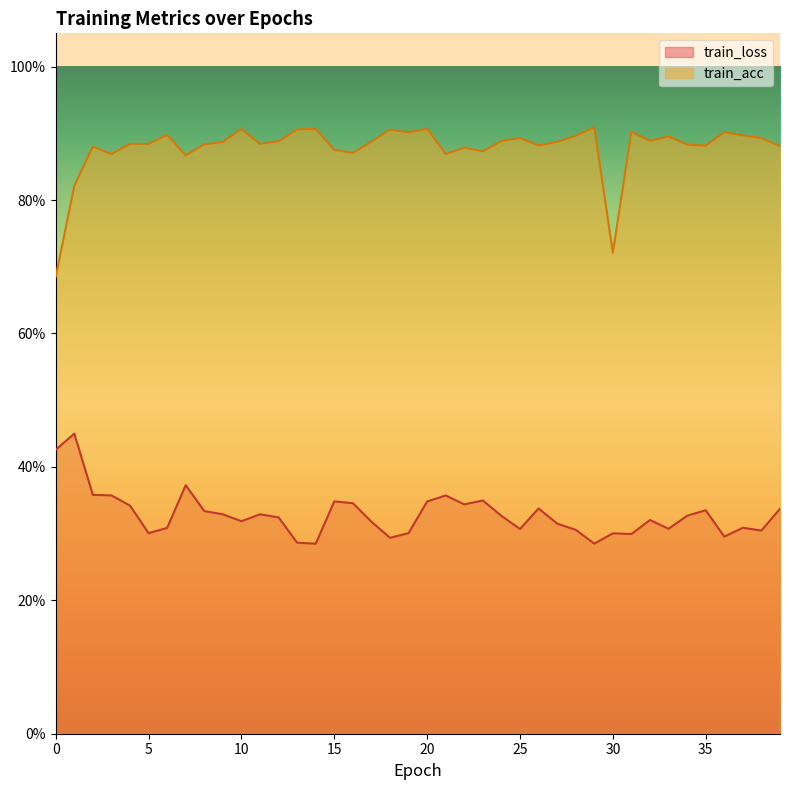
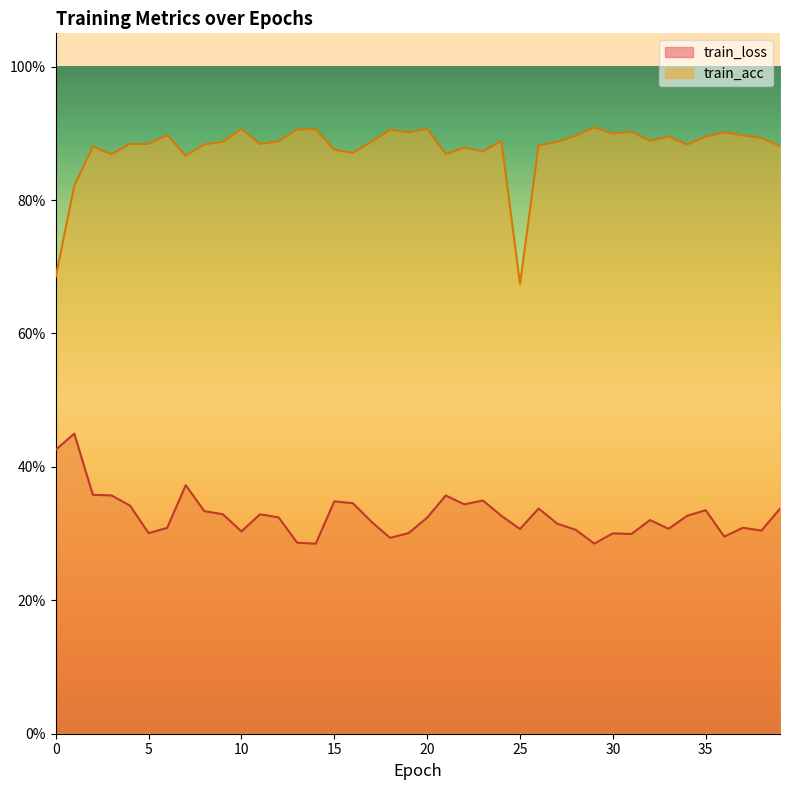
  {
    "train_loss": {
      "0": "43%",
      "5": "30%",
-     "10": "32%",
+     "10": "30%",
      "15": "35%",
-     "20": "35%",
+     "20": "32%",
      "25": "31%",
      "30": "30%",
      "35": "34%"
    },
    "train_acc": {
      "0": "69%",
      "5": "88%",
      "10": "91%",
      "15": "88%",
      "20": "91%",
-     "25": "89%",
-     "30": "72%",
-     "35": "88%"
+     "25": "67%",
+     "30": "90%",
+     "35": "90%"
    }
  }
